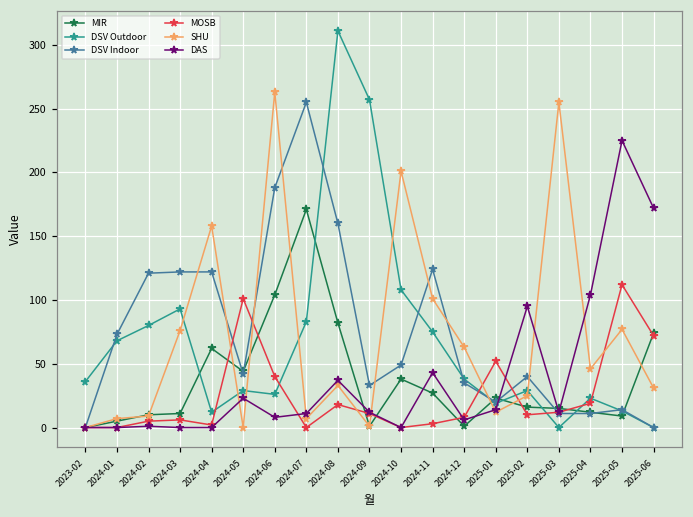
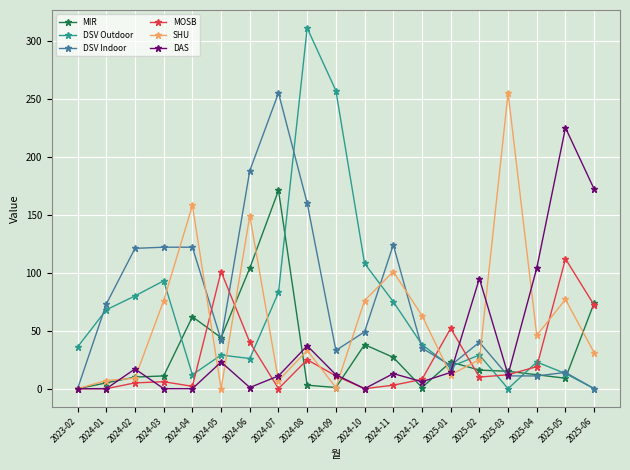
  {
    "MIR": {
      "2024-03": 11,
      "2024-04": 62,
      "2024-06": 104,
      "2024-07": 171,
-     "2024-08": 82,
+     "2024-08": 3,
      "2024-10": 38,
      "2024-11": 27,
      "2024-12": 1,
      "2025-01": 23,
      "2025-02": 16,
      "2025-03": 15,
      "2025-05": 9
    },
    "MOSB": {
      "2024-02": 5,
      "2024-03": 6,
      "2024-05": 101,
      "2024-06": 40,
      "2024-07": 0,
-     "2024-08": 18,
+     "2024-08": 25,
      "2024-11": 3,
      "2025-01": 52,
      "2025-02": 10,
      "2025-04": 19,
      "2025-05": 112
    },
    "SHU": {
      "2024-03": 76,
      "2024-04": 158,
      "2024-05": 0,
-     "2024-06": 263,
+     "2024-06": 149,
      "2024-07": 7,
      "2024-08": 33,
-     "2024-10": 201,
+     "2024-10": 76,
      "2024-11": 101,
      "2024-12": 63,
      "2025-02": 25,
      "2025-03": 255,
      "2025-04": 46,
      "2025-05": 77,
      "2025-06": 31
    },
    "DAS": {
-     "2024-02": 1,
+     "2024-02": 17,
      "2024-03": 0,
      "2024-05": 23,
-     "2024-06": 8,
+     "2024-06": 1,
      "2024-07": 11,
      "2024-08": 37,
-     "2024-11": 43,
+     "2024-11": 13,
      "2025-02": 95,
      "2025-04": 104,
      "2025-05": 225,
      "2025-06": 172
    }
  }
